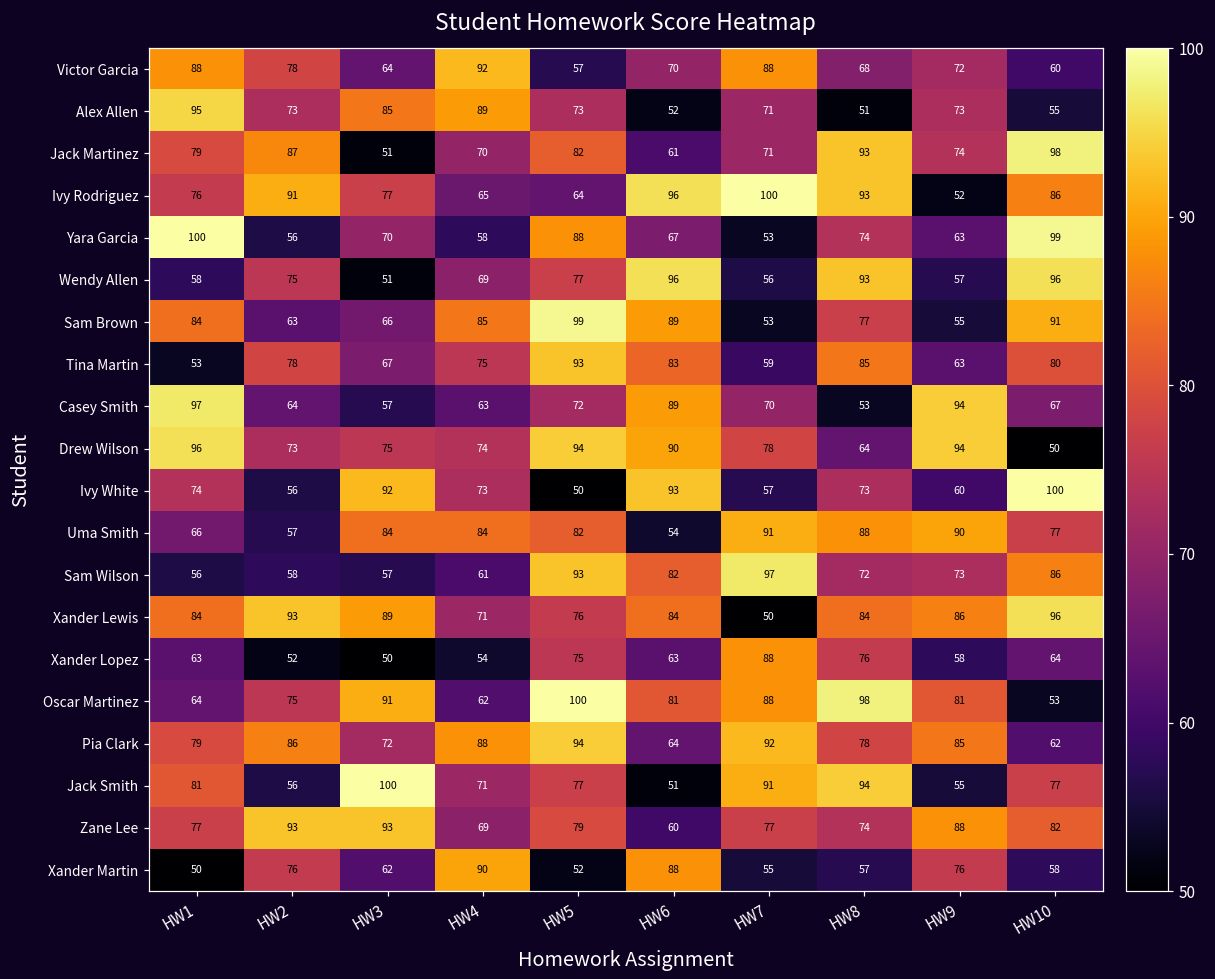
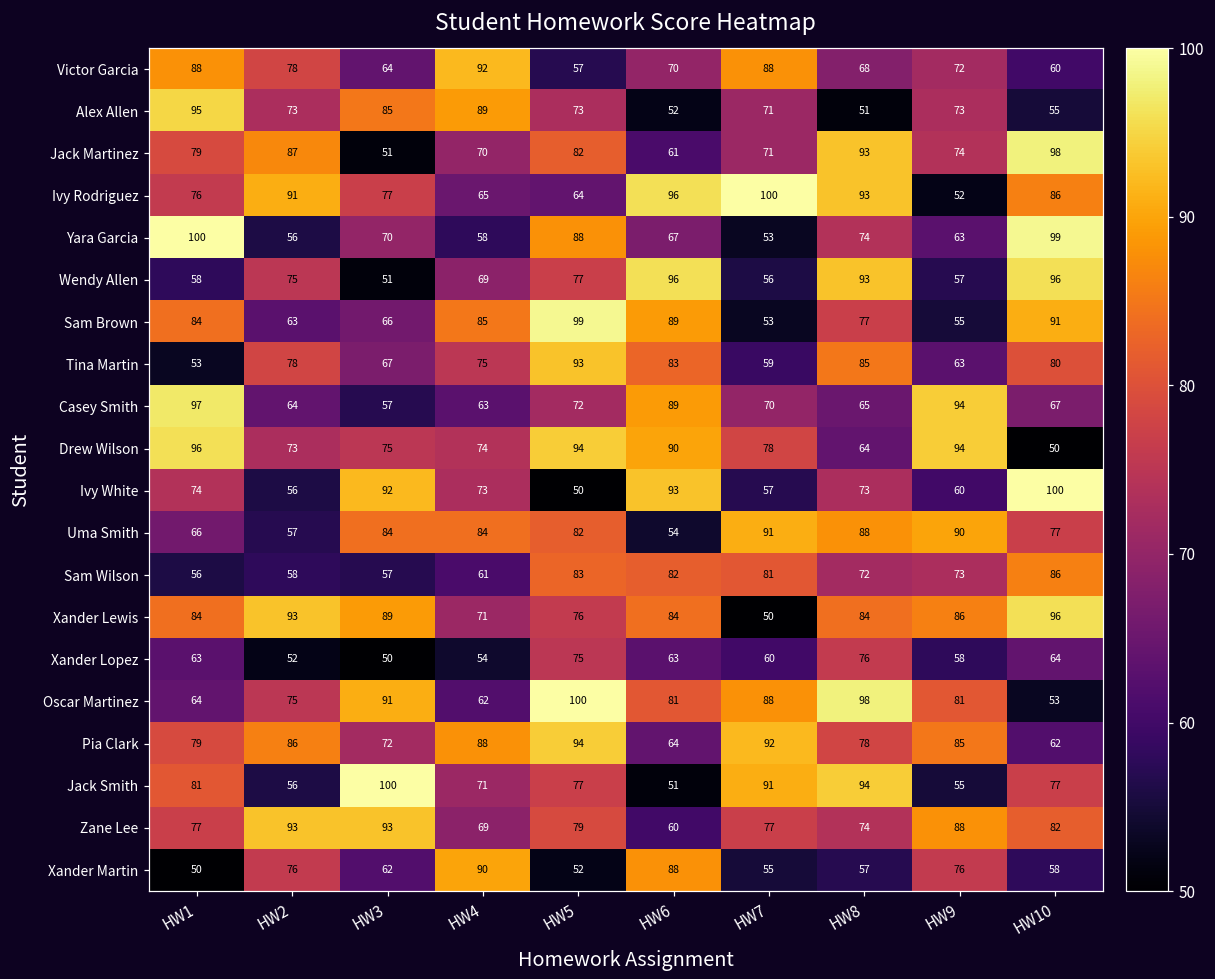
  {
    "Victor Garcia": {
      "HW1": 88,
      "HW2": 78,
      "HW3": 64,
      "HW4": 92,
      "HW5": 57,
      "HW6": 70,
      "HW7": 88,
      "HW8": 68,
      "HW9": 72,
      "HW10": 60
    },
    "Alex Allen": {
      "HW1": 95,
      "HW2": 73,
      "HW3": 85,
      "HW4": 89,
      "HW5": 73,
      "HW6": 52,
      "HW7": 71,
      "HW8": 51,
      "HW9": 73,
      "HW10": 55
    },
    "Jack Martinez": {
      "HW1": 79,
      "HW2": 87,
      "HW3": 51,
      "HW4": 70,
      "HW5": 82,
      "HW6": 61,
      "HW7": 71,
      "HW8": 93,
      "HW9": 74,
      "HW10": 98
    },
    "Ivy Rodriguez": {
      "HW1": 76,
      "HW2": 91,
      "HW3": 77,
      "HW4": 65,
      "HW5": 64,
      "HW6": 96,
      "HW7": 100,
      "HW8": 93,
      "HW9": 52,
      "HW10": 86
    },
    "Yara Garcia": {
      "HW1": 100,
      "HW2": 56,
      "HW3": 70,
      "HW4": 58,
      "HW5": 88,
      "HW6": 67,
      "HW7": 53,
      "HW8": 74,
      "HW9": 63,
      "HW10": 99
    },
    "Wendy Allen": {
      "HW1": 58,
      "HW2": 75,
      "HW3": 51,
      "HW4": 69,
      "HW5": 77,
      "HW6": 96,
      "HW7": 56,
      "HW8": 93,
      "HW9": 57,
      "HW10": 96
    },
    "Sam Brown": {
      "HW1": 84,
      "HW2": 63,
      "HW3": 66,
      "HW4": 85,
      "HW5": 99,
      "HW6": 89,
      "HW7": 53,
      "HW8": 77,
      "HW9": 55,
      "HW10": 91
    },
    "Tina Martin": {
      "HW1": 53,
      "HW2": 78,
      "HW3": 67,
      "HW4": 75,
      "HW5": 93,
      "HW6": 83,
      "HW7": 59,
      "HW8": 85,
      "HW9": 63,
      "HW10": 80
    },
    "Casey Smith": {
      "HW1": 97,
      "HW2": 64,
      "HW3": 57,
      "HW4": 63,
      "HW5": 72,
      "HW6": 89,
      "HW7": 70,
-     "HW8": 53,
+     "HW8": 65,
      "HW9": 94,
      "HW10": 67
    },
    "Drew Wilson": {
      "HW1": 96,
      "HW2": 73,
      "HW3": 75,
      "HW4": 74,
      "HW5": 94,
      "HW6": 90,
      "HW7": 78,
      "HW8": 64,
      "HW9": 94,
      "HW10": 50
    },
    "Ivy White": {
      "HW1": 74,
      "HW2": 56,
      "HW3": 92,
      "HW4": 73,
      "HW5": 50,
      "HW6": 93,
      "HW7": 57,
      "HW8": 73,
      "HW9": 60,
      "HW10": 100
    },
    "Uma Smith": {
      "HW1": 66,
      "HW2": 57,
      "HW3": 84,
      "HW4": 84,
      "HW5": 82,
      "HW6": 54,
      "HW7": 91,
      "HW8": 88,
      "HW9": 90,
      "HW10": 77
    },
    "Sam Wilson": {
      "HW1": 56,
      "HW2": 58,
      "HW3": 57,
      "HW4": 61,
-     "HW5": 93,
+     "HW5": 83,
      "HW6": 82,
-     "HW7": 97,
+     "HW7": 81,
      "HW8": 72,
      "HW9": 73,
      "HW10": 86
    },
    "Xander Lewis": {
      "HW1": 84,
      "HW2": 93,
      "HW3": 89,
      "HW4": 71,
      "HW5": 76,
      "HW6": 84,
      "HW7": 50,
      "HW8": 84,
      "HW9": 86,
      "HW10": 96
    },
    "Xander Lopez": {
      "HW1": 63,
      "HW2": 52,
      "HW3": 50,
      "HW4": 54,
      "HW5": 75,
      "HW6": 63,
-     "HW7": 88,
+     "HW7": 60,
      "HW8": 76,
      "HW9": 58,
      "HW10": 64
    },
    "Oscar Martinez": {
      "HW1": 64,
      "HW2": 75,
      "HW3": 91,
      "HW4": 62,
      "HW5": 100,
      "HW6": 81,
      "HW7": 88,
      "HW8": 98,
      "HW9": 81,
      "HW10": 53
    },
    "Pia Clark": {
      "HW1": 79,
      "HW2": 86,
      "HW3": 72,
      "HW4": 88,
      "HW5": 94,
      "HW6": 64,
      "HW7": 92,
      "HW8": 78,
      "HW9": 85,
      "HW10": 62
    },
    "Jack Smith": {
      "HW1": 81,
      "HW2": 56,
      "HW3": 100,
      "HW4": 71,
      "HW5": 77,
      "HW6": 51,
      "HW7": 91,
      "HW8": 94,
      "HW9": 55,
      "HW10": 77
    },
    "Zane Lee": {
      "HW1": 77,
      "HW2": 93,
      "HW3": 93,
      "HW4": 69,
      "HW5": 79,
      "HW6": 60,
      "HW7": 77,
      "HW8": 74,
      "HW9": 88,
      "HW10": 82
    },
    "Xander Martin": {
      "HW1": 50,
      "HW2": 76,
      "HW3": 62,
      "HW4": 90,
      "HW5": 52,
      "HW6": 88,
      "HW7": 55,
      "HW8": 57,
      "HW9": 76,
      "HW10": 58
    }
  }
